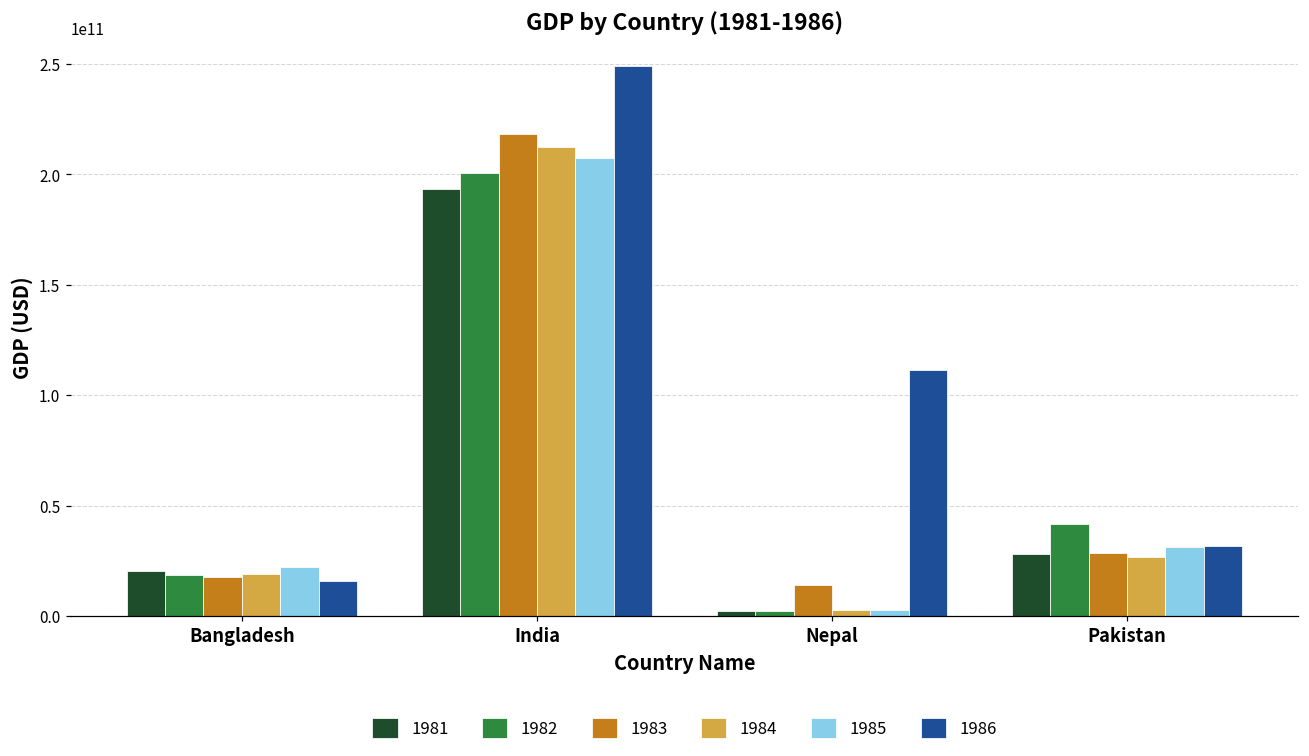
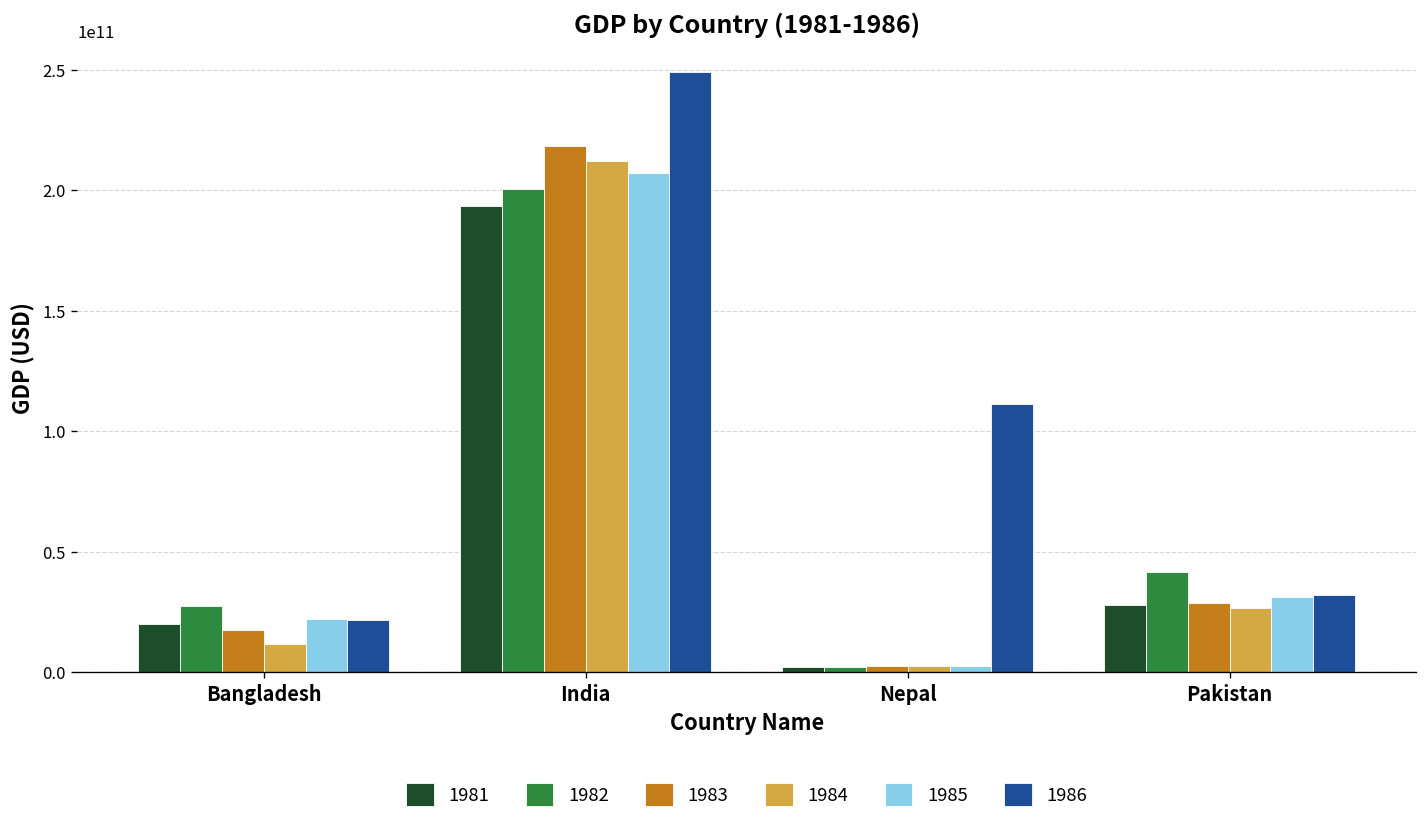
  {
    "1981": {
      "Bangladesh": 20000000000,
      "India": 193000000000,
      "Nepal": 2000000000,
      "Pakistan": 28000000000
    },
    "1982": {
-     "Bangladesh": 19000000000,
+     "Bangladesh": 27000000000,
      "India": 201000000000,
      "Nepal": 2000000000,
      "Pakistan": 42000000000
    },
    "1983": {
      "Bangladesh": 18000000000,
      "India": 218000000000,
-     "Nepal": 14000000000,
+     "Nepal": 2000000000,
      "Pakistan": 29000000000
    },
    "1984": {
-     "Bangladesh": 19000000000,
+     "Bangladesh": 12000000000,
      "India": 212000000000,
      "Nepal": 3000000000,
      "Pakistan": 27000000000
    },
    "1985": {
      "Bangladesh": 22000000000,
      "India": 207000000000,
      "Nepal": 3000000000,
      "Pakistan": 31000000000
    },
    "1986": {
-     "Bangladesh": 16000000000,
+     "Bangladesh": 22000000000,
      "India": 249000000000,
      "Nepal": 111000000000,
      "Pakistan": 32000000000
    }
  }
